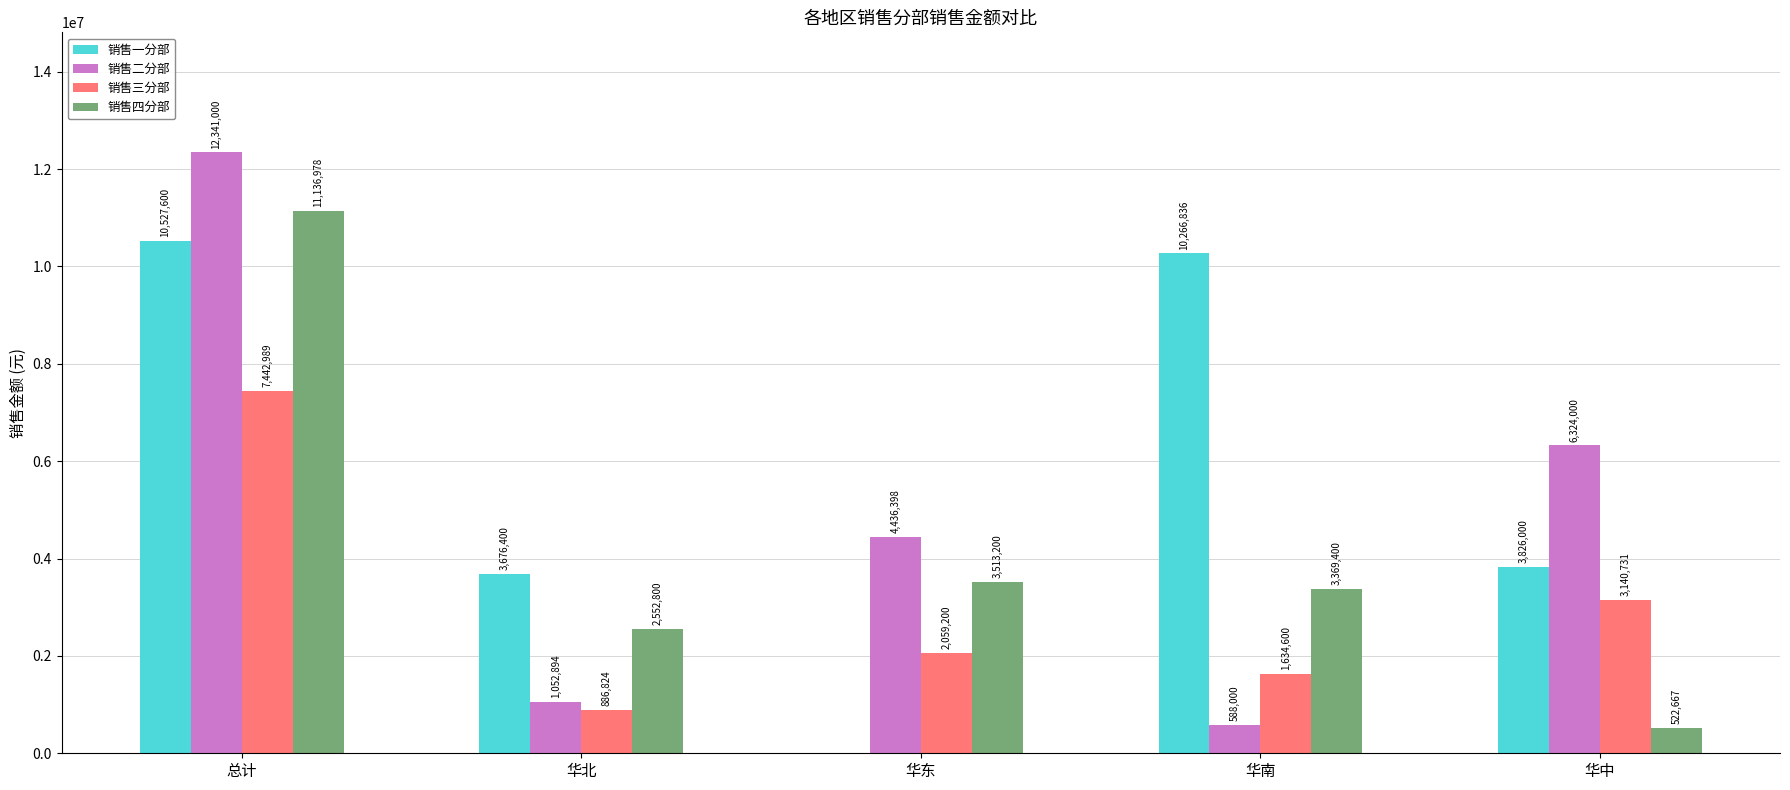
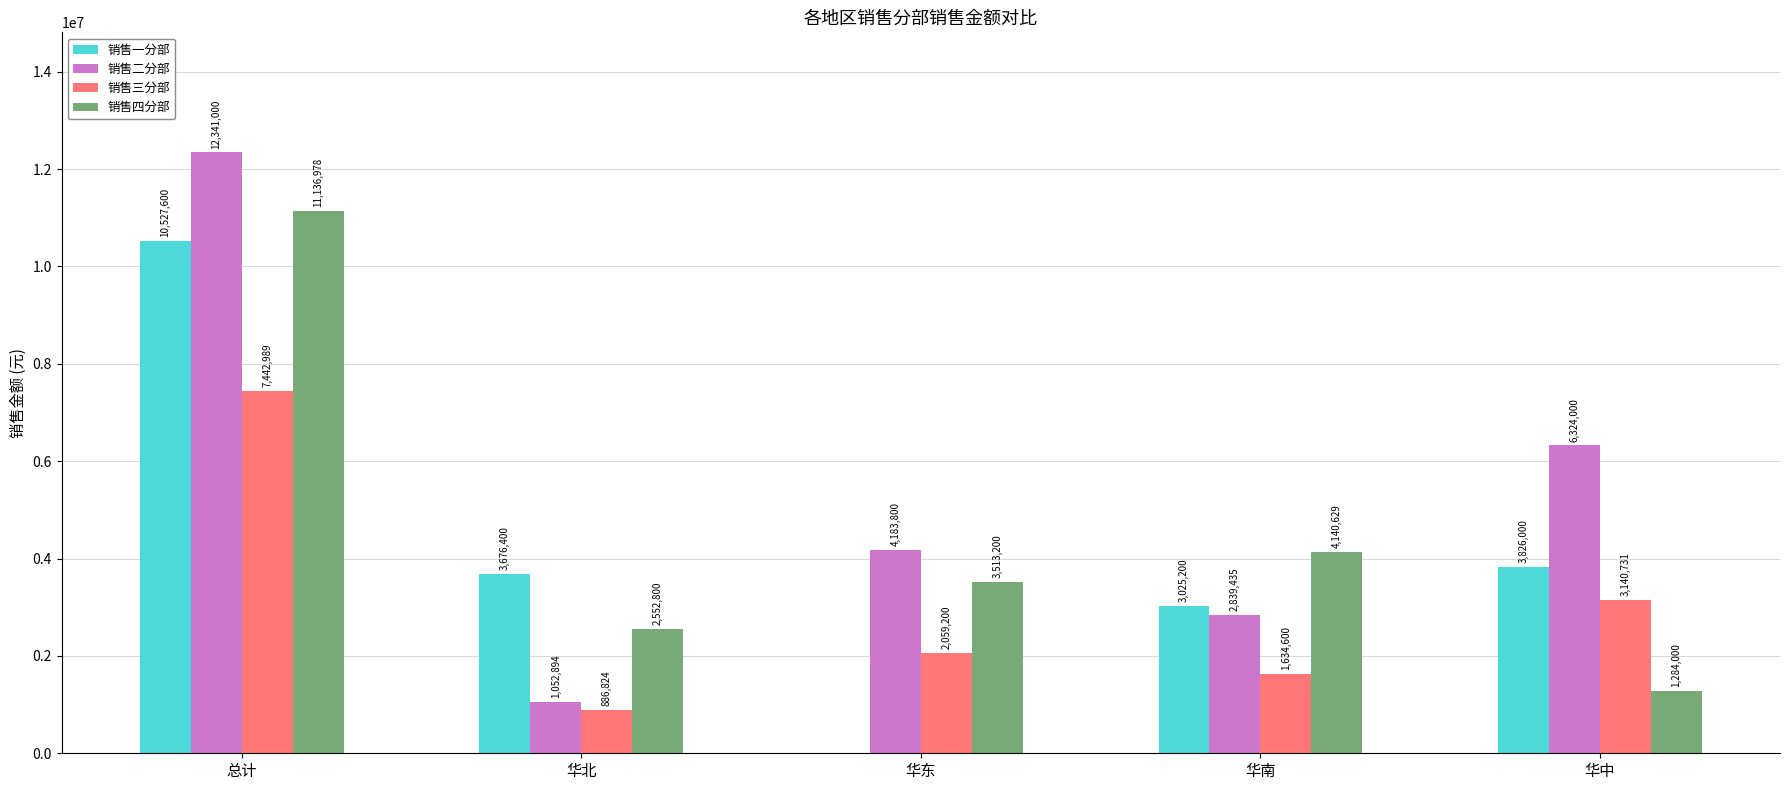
  {
    "销售一分部": {
      "总计": "10,527,600",
      "华北": "3,676,400",
-     "华南": "10,266,836",
+     "华南": "3,025,200",
      "华中": "3,826,000"
    },
    "销售二分部": {
      "总计": "12,341,000",
      "华北": "1,052,894",
-     "华东": "4,436,398",
-     "华南": "588,000",
+     "华东": "4,183,800",
+     "华南": "2,839,435",
      "华中": "6,324,000"
    },
    "销售三分部": {
      "总计": "7,442,989",
      "华北": "886,824",
      "华东": "2,059,200",
      "华南": "1,634,600",
      "华中": "3,140,731"
    },
    "销售四分部": {
      "总计": "11,136,978",
      "华北": "2,552,800",
      "华东": "3,513,200",
-     "华南": "3,369,400",
-     "华中": "522,667"
+     "华南": "4,140,629",
+     "华中": "1,284,000"
    }
  }
